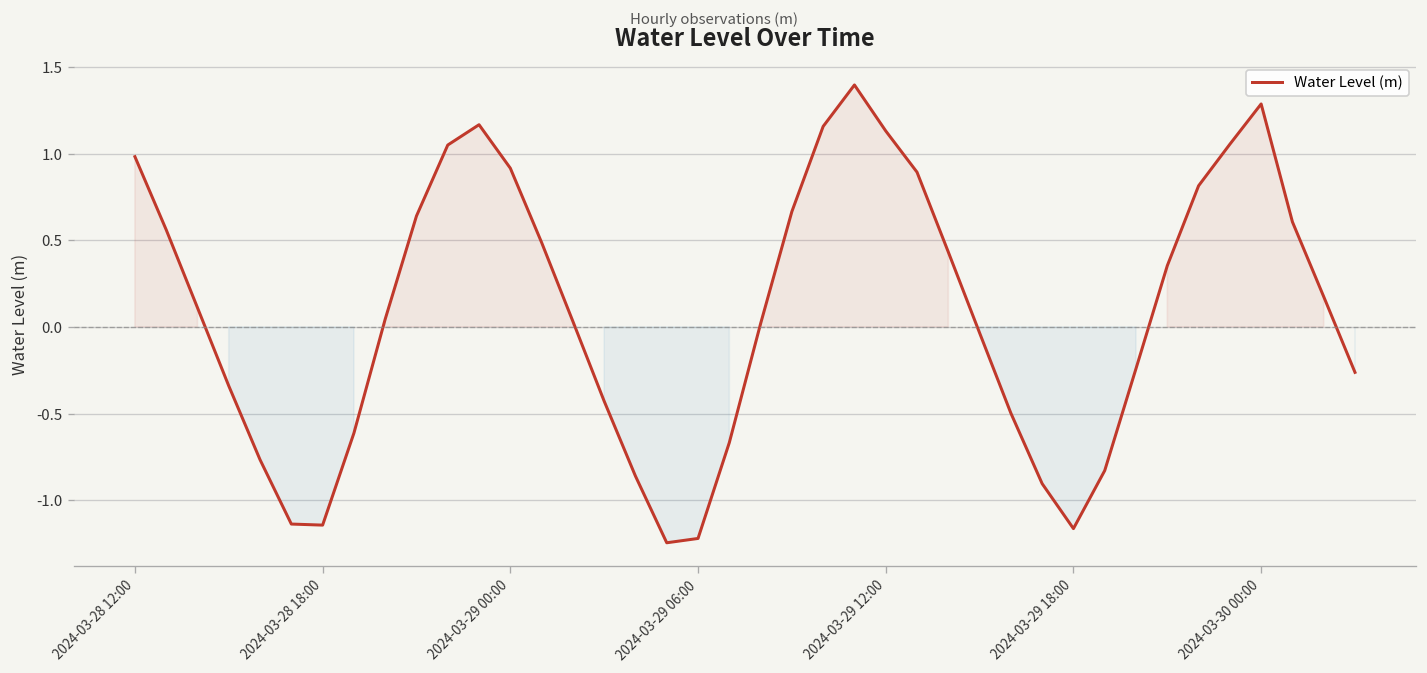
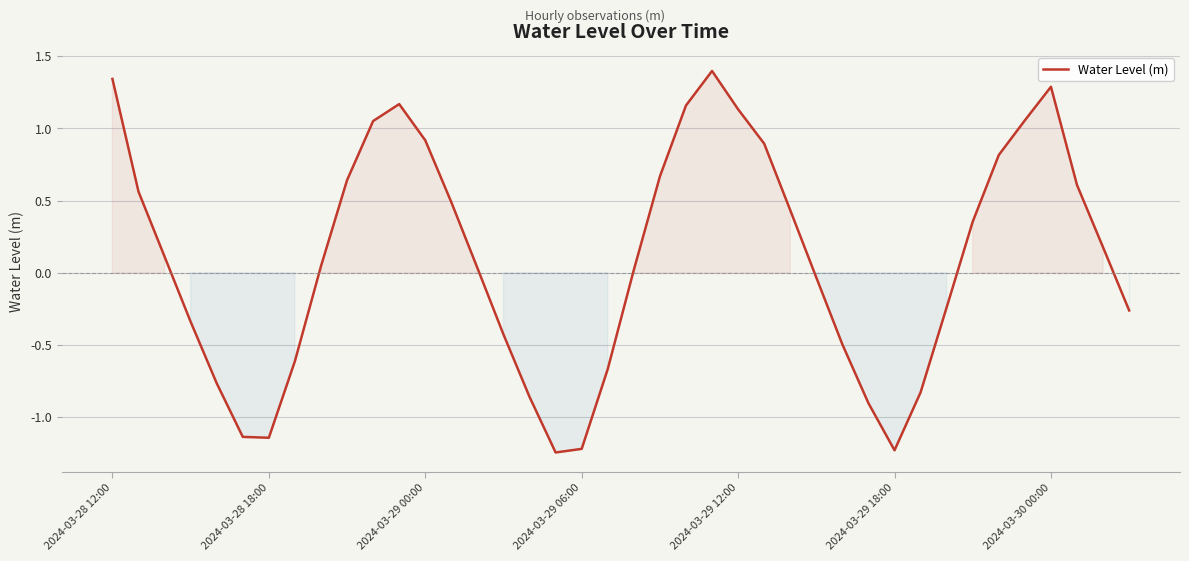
  {
-   "2024-03-28 12:00": 0.98,
+   "2024-03-28 12:00": 1.34,
    "2024-03-28 18:00": -1.14,
    "2024-03-29 00:00": 0.92,
    "2024-03-29 06:00": -1.22,
    "2024-03-29 12:00": 1.13,
-   "2024-03-29 18:00": -1.16,
+   "2024-03-29 18:00": -1.23,
    "2024-03-30 00:00": 1.29
  }
